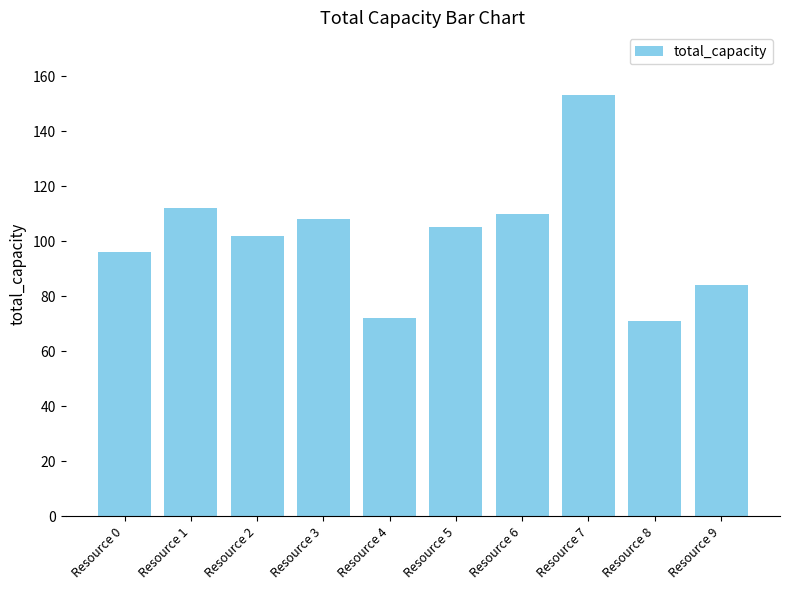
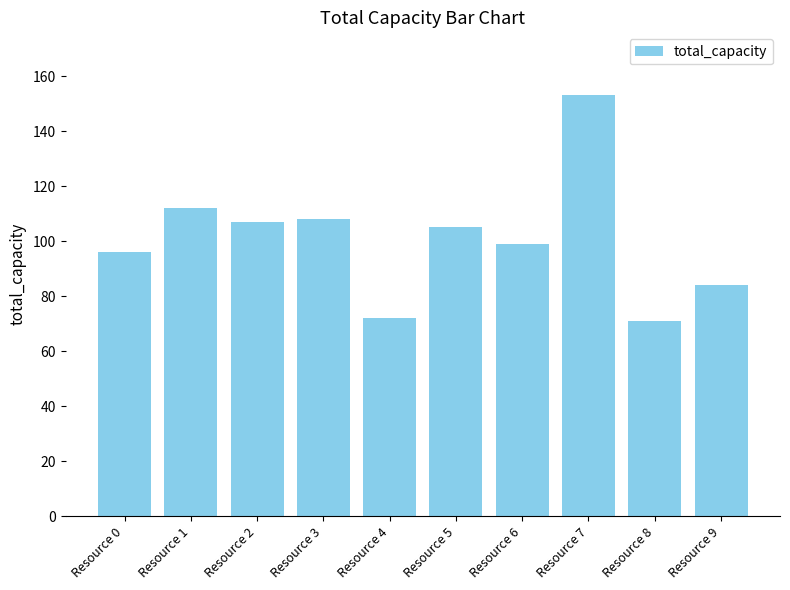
  {
    "Resource 0": 96,
    "Resource 1": 112,
-   "Resource 2": 102,
+   "Resource 2": 107,
    "Resource 3": 108,
    "Resource 4": 72,
    "Resource 5": 105,
-   "Resource 6": 110,
+   "Resource 6": 99,
    "Resource 7": 153,
    "Resource 8": 71,
    "Resource 9": 84
  }
